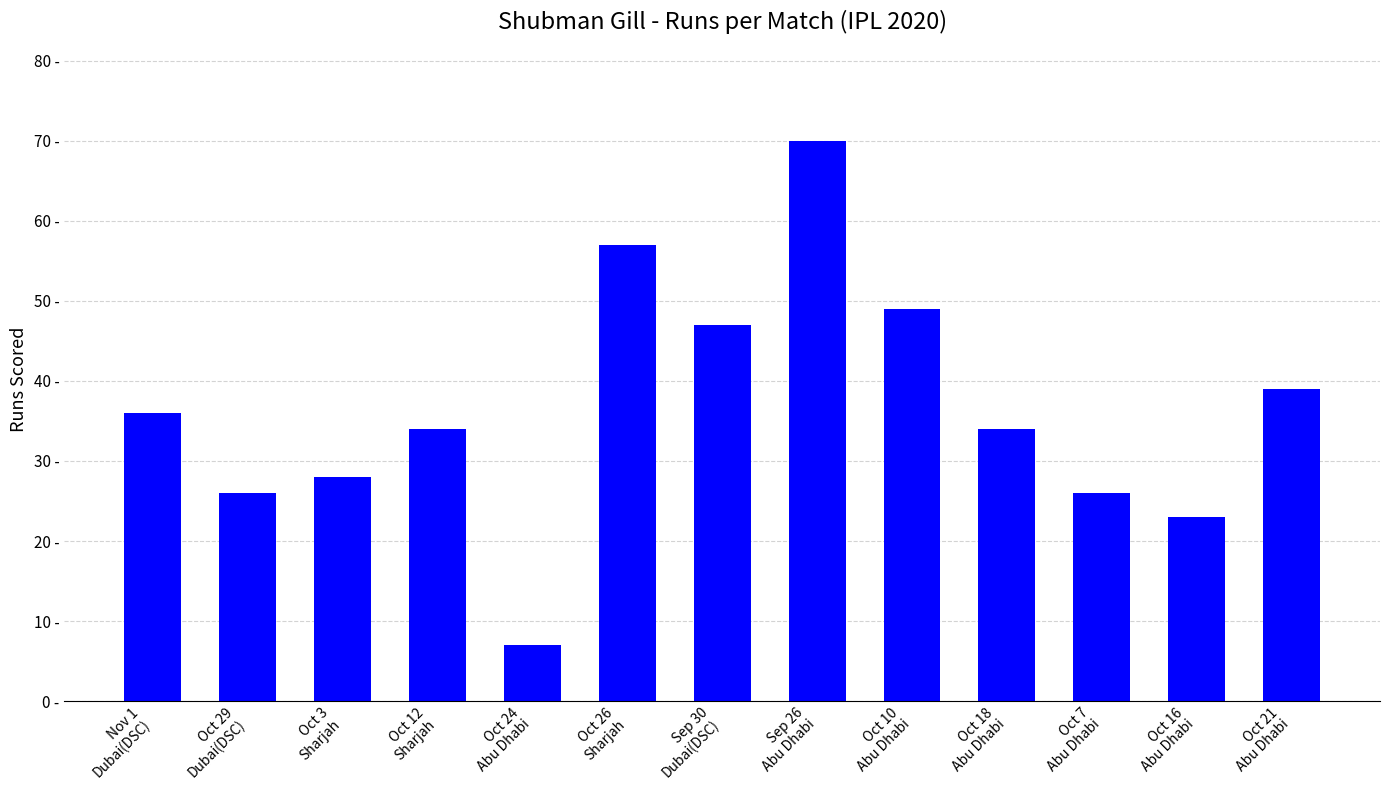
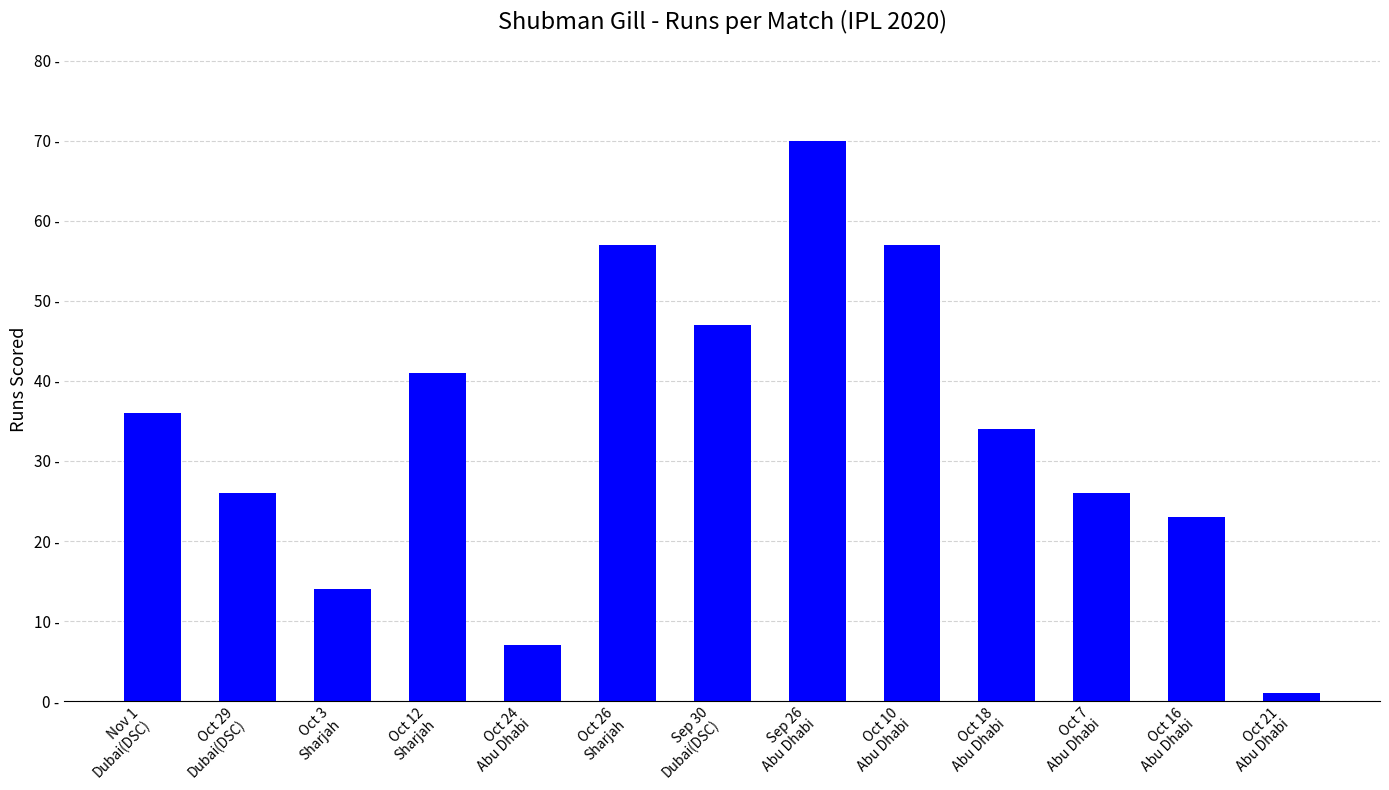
  {
    "Nov 1 Dubai(DSC)": "36 -",
    "Oct 29 Dubai(DSC)": "26 -",
-   "Oct 3 Sharjah": "28 -",
-   "Oct 12 Sharjah": "34 -",
+   "Oct 3 Sharjah": "14 -",
+   "Oct 12 Sharjah": "41 -",
    "Oct 24 Abu Dhabi": "7 -",
    "Oct 26 Sharjah": "57 -",
    "Sep 30 Dubai(DSC)": "47 -",
    "Sep 26 Abu Dhabi": "70 -",
-   "Oct 10 Abu Dhabi": "49 -",
+   "Oct 10 Abu Dhabi": "57 -",
    "Oct 18 Abu Dhabi": "34 -",
    "Oct 7 Abu Dhabi": "26 -",
    "Oct 16 Abu Dhabi": "23 -",
-   "Oct 21 Abu Dhabi": "39 -"
+   "Oct 21 Abu Dhabi": "1 -"
  }
